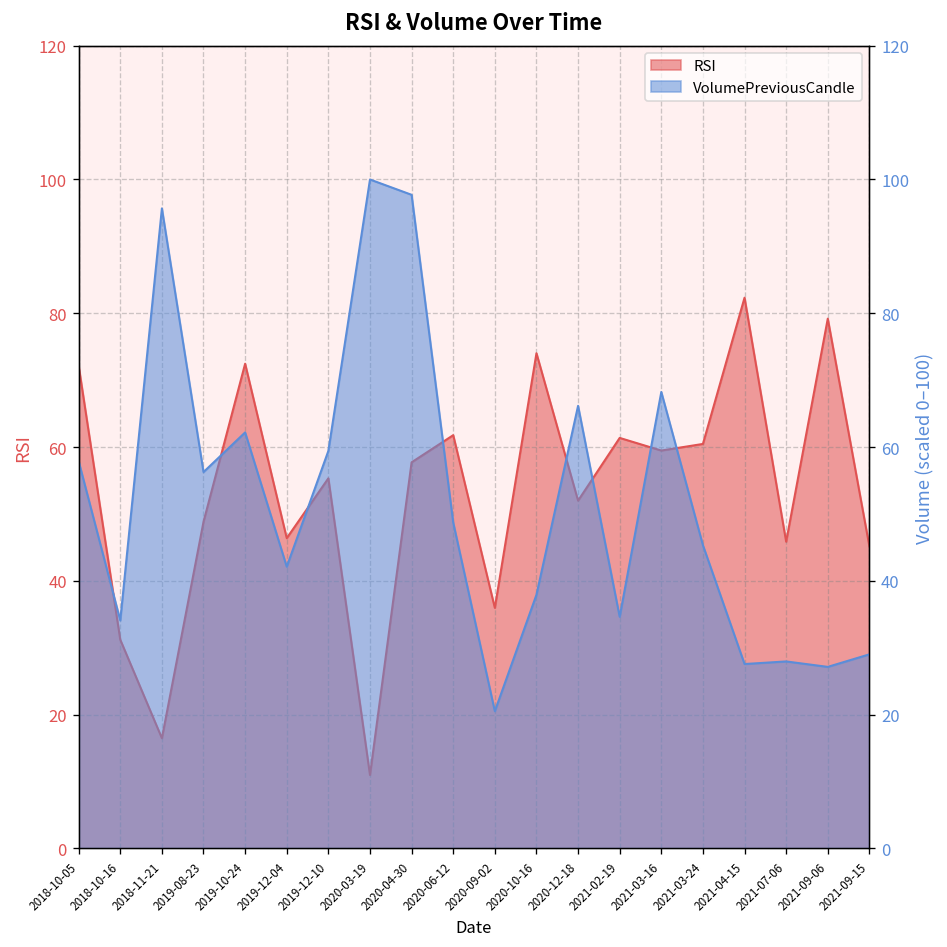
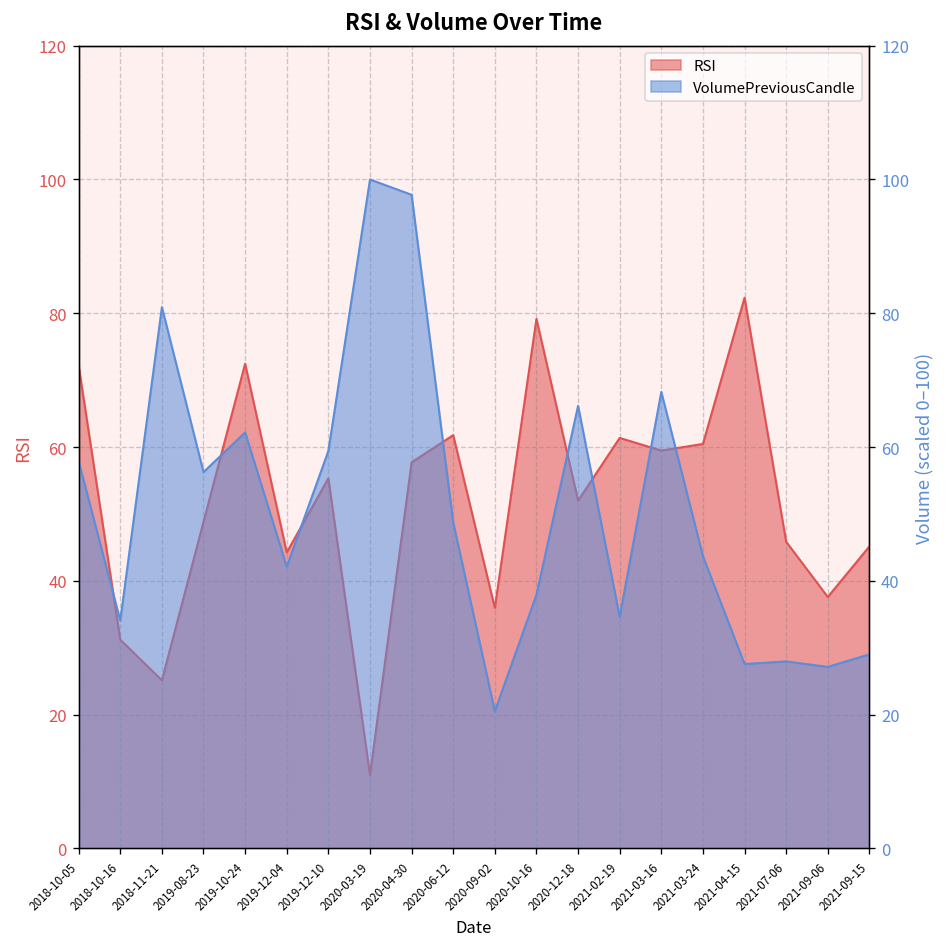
  {
    "RSI": {
      "2018-10-05": 72,
      "2018-10-16": 31,
-     "2018-11-21": 16,
+     "2018-11-21": 25,
      "2019-08-23": 49,
      "2019-10-24": 72,
-     "2019-12-04": 46,
+     "2019-12-04": 44,
      "2019-12-10": 55,
      "2020-03-19": 11,
      "2020-04-30": 58,
      "2020-06-12": 62,
      "2020-09-02": 36,
-     "2020-10-16": 74,
+     "2020-10-16": 79,
      "2020-12-18": 52,
      "2021-02-19": 61,
      "2021-03-16": 59,
      "2021-03-24": 60,
      "2021-04-15": 82,
      "2021-07-06": 46,
-     "2021-09-06": 79,
+     "2021-09-06": 38,
      "2021-09-15": 45
    },
    "VolumePreviousCandle": {
      "2018-10-05": 58,
      "2018-10-16": 34,
-     "2018-11-21": 96,
+     "2018-11-21": 81,
      "2019-08-23": 56,
      "2019-10-24": 62,
      "2019-12-04": 42,
      "2019-12-10": 59,
      "2020-03-19": 100,
      "2020-04-30": 98,
      "2020-06-12": 49,
      "2020-09-02": 21,
      "2020-10-16": 38,
      "2020-12-18": 66,
      "2021-02-19": 35,
      "2021-03-16": 68,
-     "2021-03-24": 45,
+     "2021-03-24": 44,
      "2021-04-15": 28,
      "2021-07-06": 28,
      "2021-09-06": 27,
      "2021-09-15": 29
    }
  }
